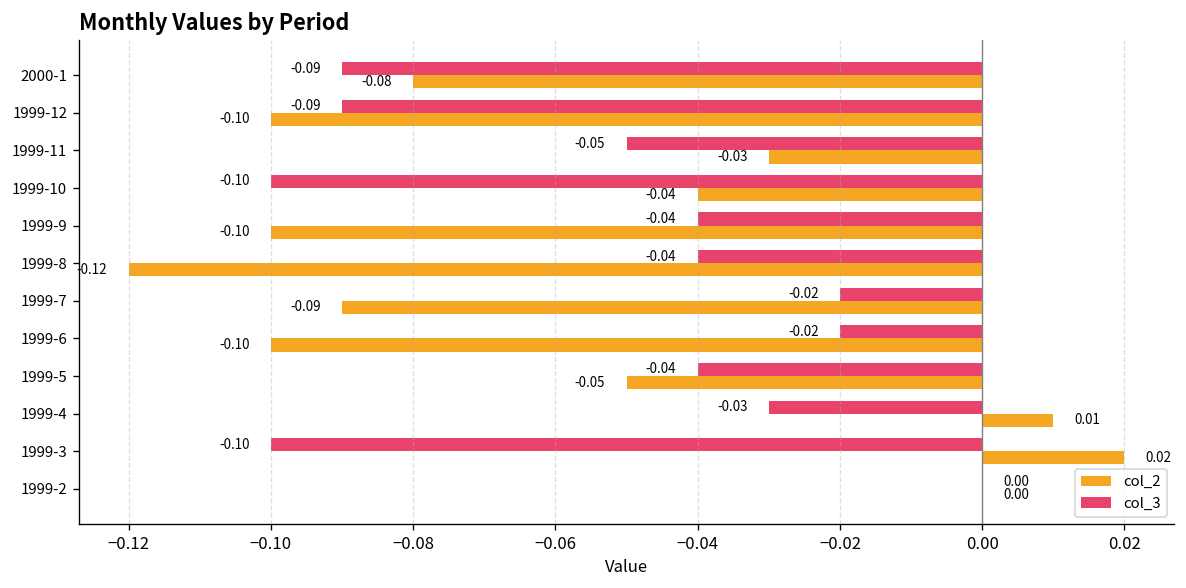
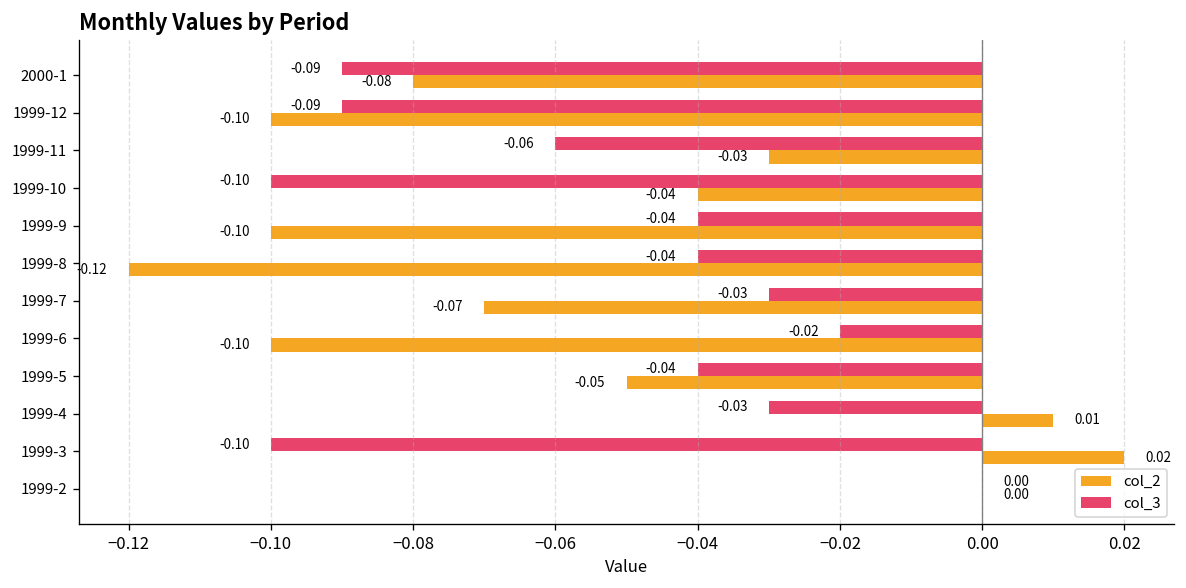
  {
    "col_2": {
      "2000-1": -0.08,
      "1999-12": -0.10,
      "1999-11": -0.03,
      "1999-10": -0.04,
      "1999-9": -0.10,
      "1999-8": -0.12,
-     "1999-7": -0.09,
+     "1999-7": -0.07,
      "1999-6": -0.10,
      "1999-5": -0.05,
      "1999-4": 0.01,
      "1999-3": 0.02,
      "1999-2": 0.00
    },
    "col_3": {
      "2000-1": -0.09,
      "1999-12": -0.09,
-     "1999-11": -0.05,
+     "1999-11": -0.06,
      "1999-10": -0.10,
      "1999-9": -0.04,
      "1999-8": -0.04,
-     "1999-7": -0.02,
+     "1999-7": -0.03,
      "1999-6": -0.02,
      "1999-5": -0.04,
      "1999-4": -0.03,
      "1999-3": -0.10,
      "1999-2": 0.00
    }
  }
